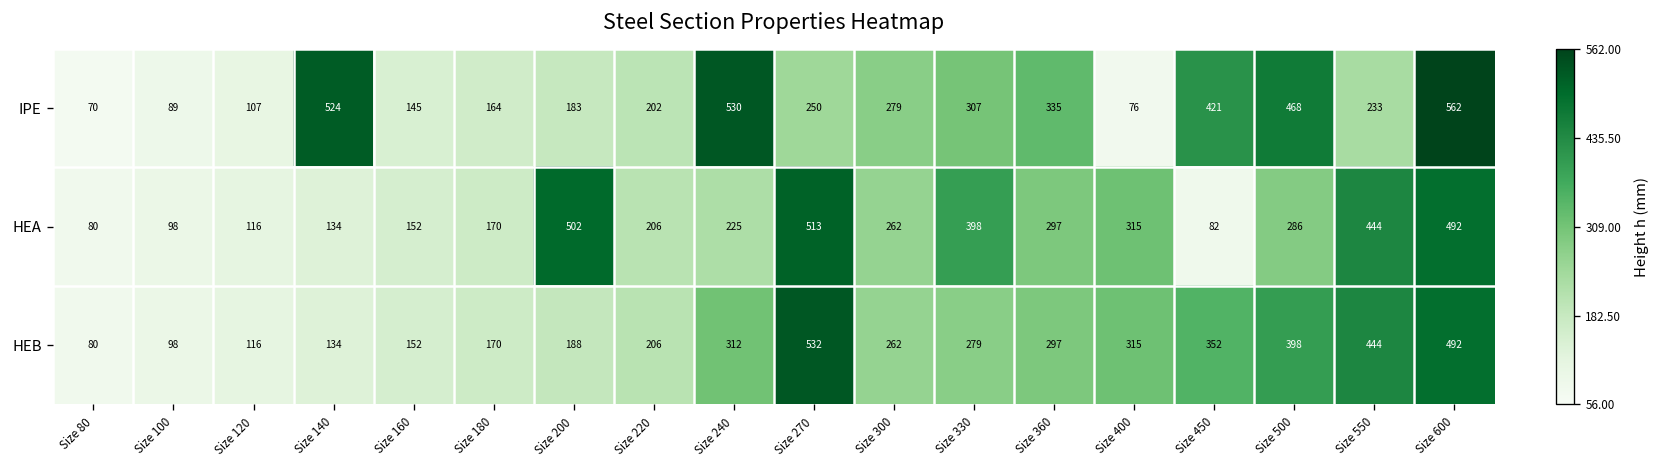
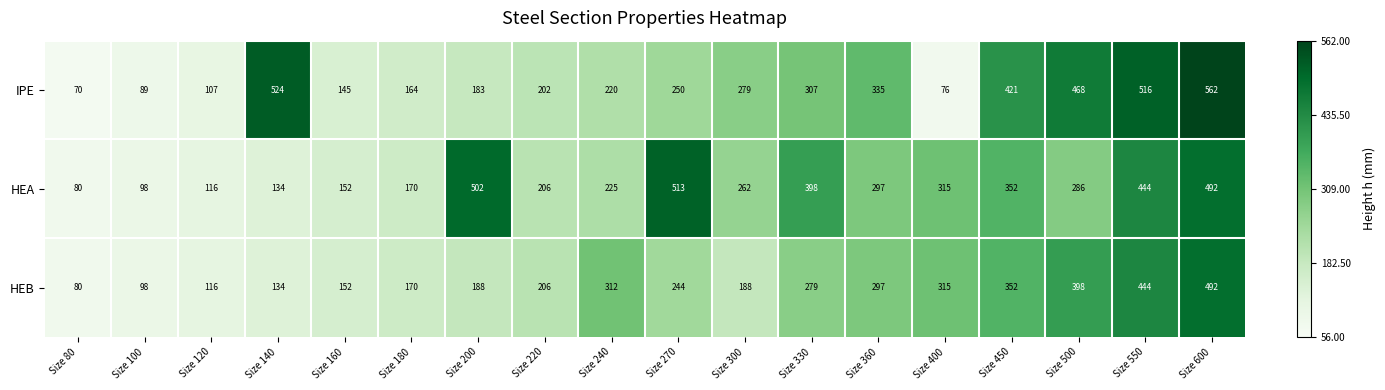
  {
    "IPE": {
      "Size 80": 70,
      "Size 100": 89,
      "Size 120": 107,
      "Size 140": 524,
      "Size 160": 145,
      "Size 180": 164,
      "Size 200": 183,
      "Size 220": 202,
-     "Size 240": 530,
+     "Size 240": 220,
      "Size 270": 250,
      "Size 300": 279,
      "Size 330": 307,
      "Size 360": 335,
      "Size 400": 76,
      "Size 450": 421,
      "Size 500": 468,
-     "Size 550": 233,
+     "Size 550": 516,
      "Size 600": 562
    },
    "HEA": {
      "Size 80": 80,
      "Size 100": 98,
      "Size 120": 116,
      "Size 140": 134,
      "Size 160": 152,
      "Size 180": 170,
      "Size 200": 502,
      "Size 220": 206,
      "Size 240": 225,
      "Size 270": 513,
      "Size 300": 262,
      "Size 330": 398,
      "Size 360": 297,
      "Size 400": 315,
-     "Size 450": 82,
+     "Size 450": 352,
      "Size 500": 286,
      "Size 550": 444,
      "Size 600": 492
    },
    "HEB": {
      "Size 80": 80,
      "Size 100": 98,
      "Size 120": 116,
      "Size 140": 134,
      "Size 160": 152,
      "Size 180": 170,
      "Size 200": 188,
      "Size 220": 206,
      "Size 240": 312,
-     "Size 270": 532,
-     "Size 300": 262,
+     "Size 270": 244,
+     "Size 300": 188,
      "Size 330": 279,
      "Size 360": 297,
      "Size 400": 315,
      "Size 450": 352,
      "Size 500": 398,
      "Size 550": 444,
      "Size 600": 492
    }
  }
